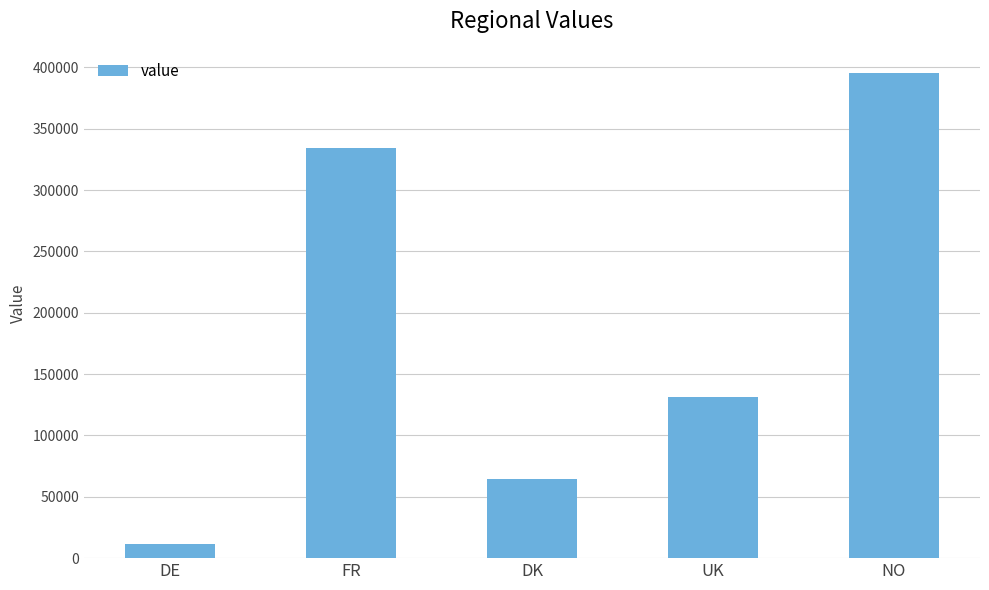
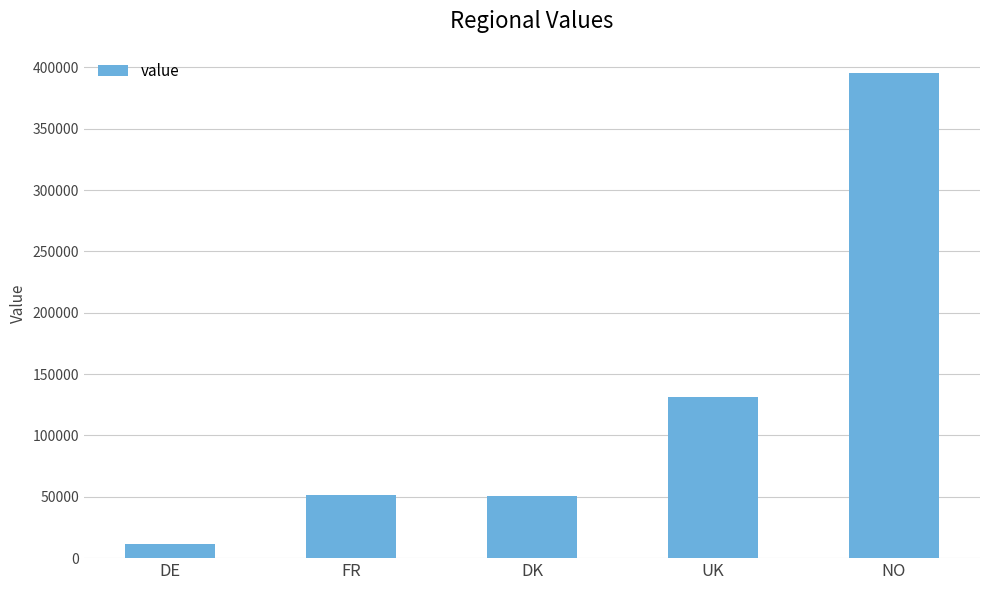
  {
    "DE": 11000,
-   "FR": 334000,
-   "DK": 64000,
+   "FR": 52000,
+   "DK": 51000,
    "UK": 131000,
    "NO": 395000
  }
